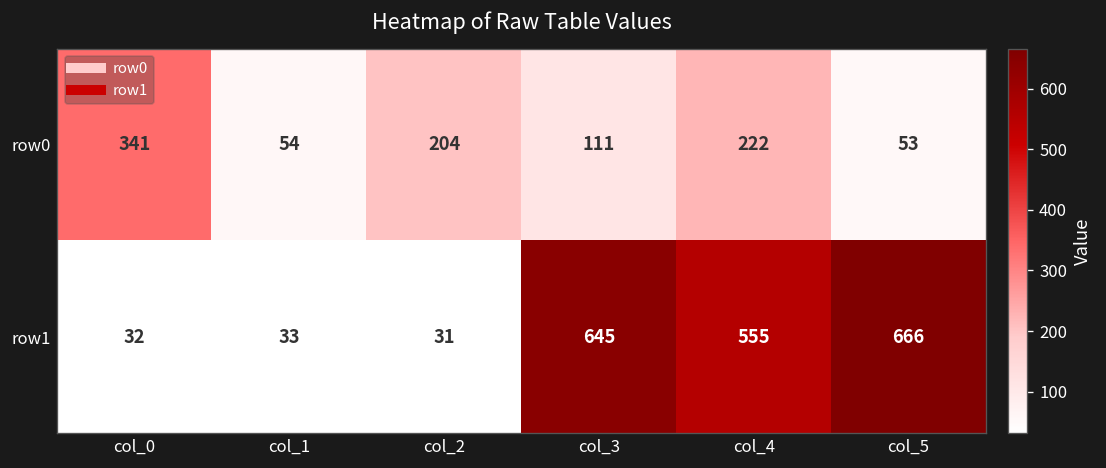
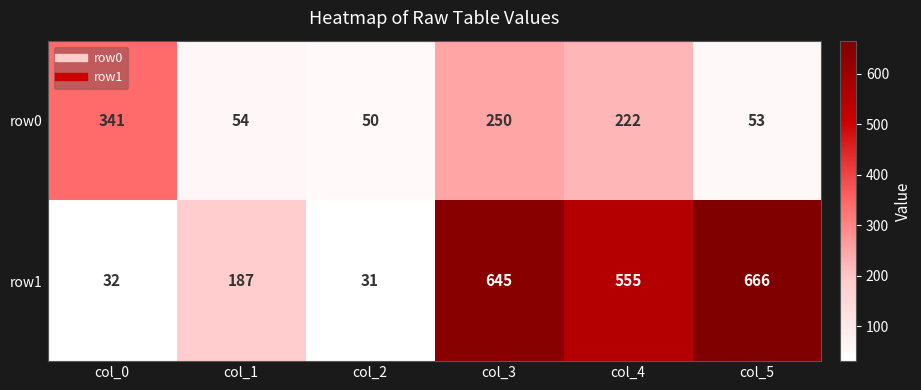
  {
    "row0": {
      "col_0": 341,
      "col_1": 54,
-     "col_2": 204,
-     "col_3": 111,
+     "col_2": 50,
+     "col_3": 250,
      "col_4": 222,
      "col_5": 53
    },
    "row1": {
      "col_0": 32,
-     "col_1": 33,
+     "col_1": 187,
      "col_2": 31,
      "col_3": 645,
      "col_4": 555,
      "col_5": 666
    }
  }
